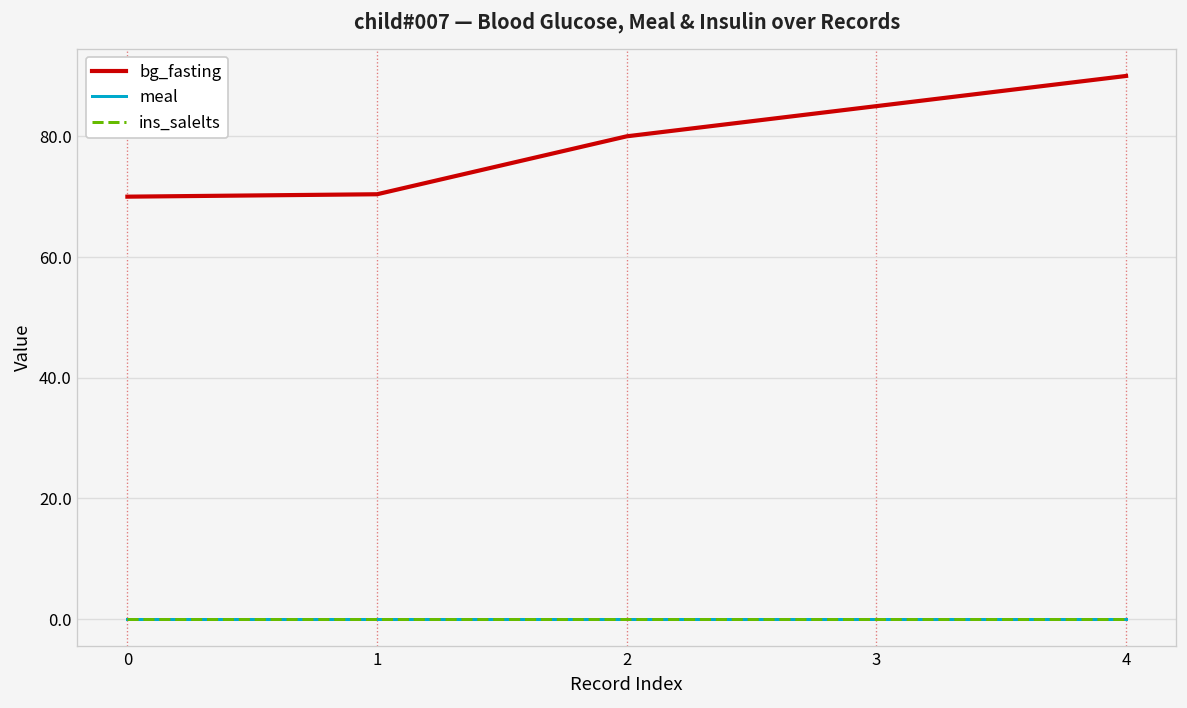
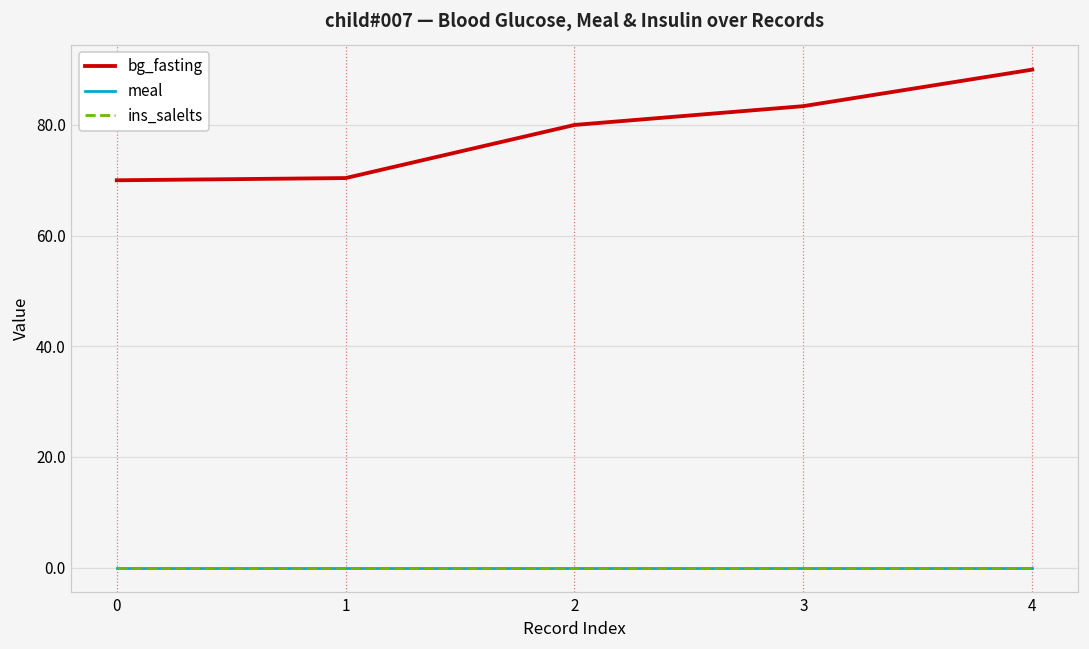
  {
    "bg_fasting": {
      "0": 70,
      "1": 70,
      "2": 80,
-     "3": 85,
+     "3": 83,
      "4": 90
    },
    "ins_salelts": {
      "0": 0,
      "1": 0,
      "2": 0,
      "3": 0,
      "4": 0
    }
  }
